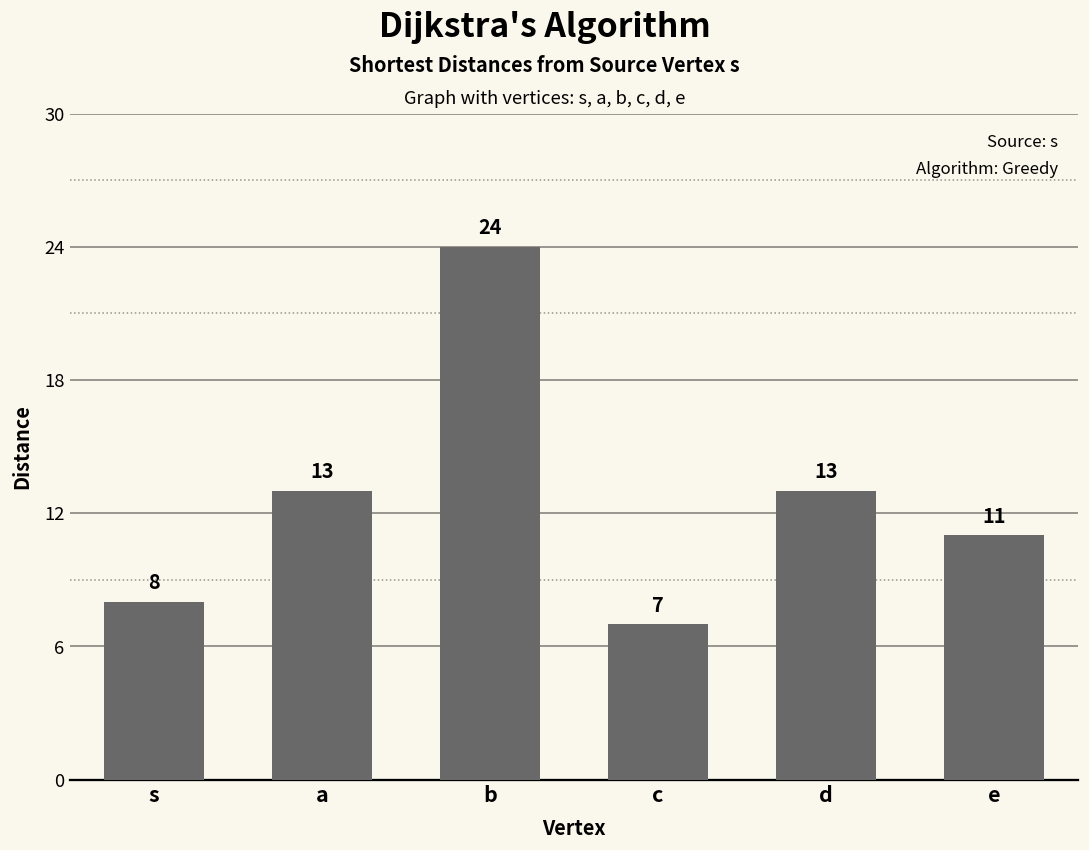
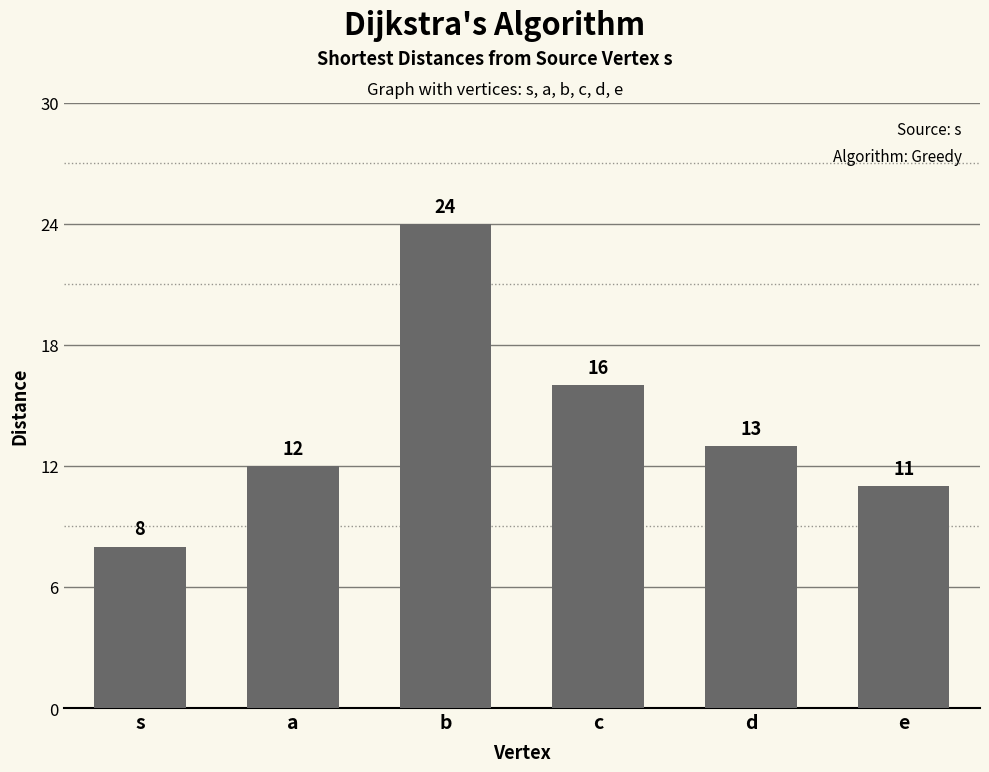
  {
    "s": 8,
-   "a": 13,
+   "a": 12,
    "b": 24,
-   "c": 7,
+   "c": 16,
    "d": 13,
    "e": 11
  }
